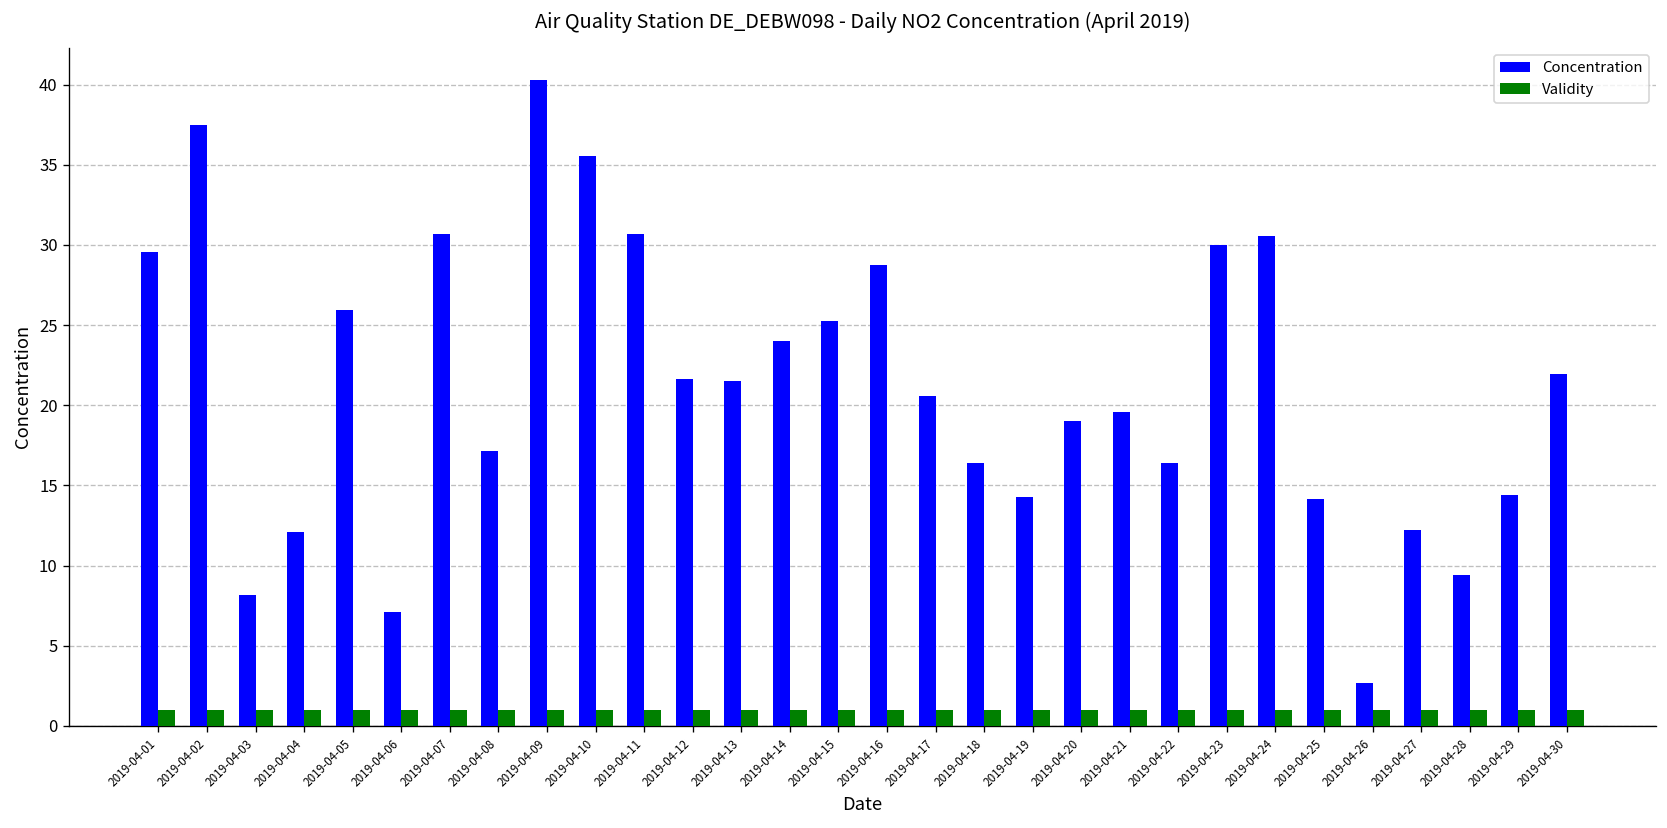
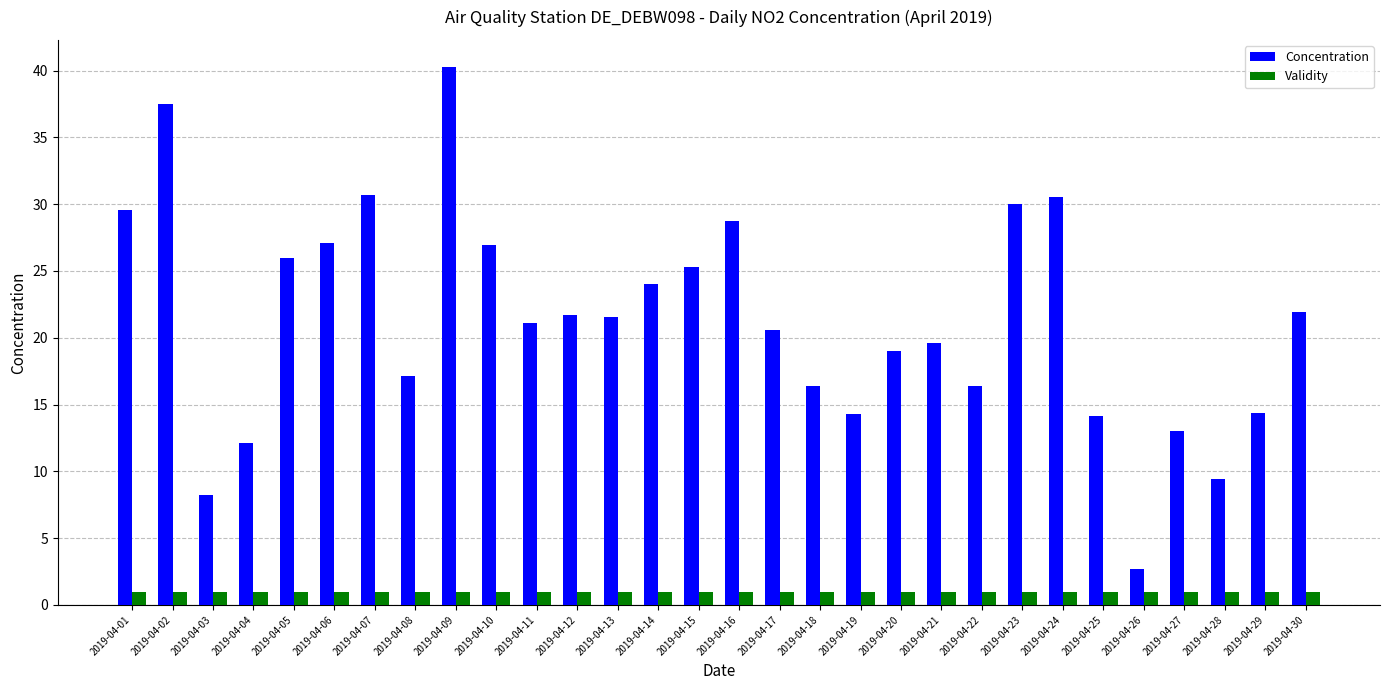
  {
    "Concentration": {
      "2019-04-01": 29.6,
      "2019-04-02": 37.5,
      "2019-04-03": 8.2,
      "2019-04-04": 12.1,
      "2019-04-05": 26.0,
-     "2019-04-06": 7.1,
+     "2019-04-06": 27.1,
      "2019-04-07": 30.7,
      "2019-04-08": 17.2,
      "2019-04-09": 40.3,
-     "2019-04-10": 35.6,
-     "2019-04-11": 30.7,
+     "2019-04-10": 27.0,
+     "2019-04-11": 21.1,
      "2019-04-12": 21.7,
      "2019-04-13": 21.5,
      "2019-04-14": 24.0,
      "2019-04-15": 25.3,
      "2019-04-16": 28.8,
      "2019-04-17": 20.6,
      "2019-04-18": 16.4,
      "2019-04-19": 14.3,
      "2019-04-20": 19.0,
      "2019-04-21": 19.6,
      "2019-04-22": 16.4,
      "2019-04-23": 30.0,
      "2019-04-24": 30.6,
      "2019-04-25": 14.2,
      "2019-04-26": 2.7,
-     "2019-04-27": 12.2,
+     "2019-04-27": 13.0,
      "2019-04-28": 9.4,
      "2019-04-29": 14.4,
      "2019-04-30": 21.9
    },
    "Validity": {
      "2019-04-01": 1.0,
      "2019-04-02": 1.0,
      "2019-04-03": 1.0,
      "2019-04-04": 1.0,
      "2019-04-05": 1.0,
      "2019-04-06": 1.0,
      "2019-04-07": 1.0,
      "2019-04-08": 1.0,
      "2019-04-09": 1.0,
      "2019-04-10": 1.0,
      "2019-04-11": 1.0,
      "2019-04-12": 1.0,
      "2019-04-13": 1.0,
      "2019-04-14": 1.0,
      "2019-04-15": 1.0,
      "2019-04-16": 1.0,
      "2019-04-17": 1.0,
      "2019-04-18": 1.0,
      "2019-04-19": 1.0,
      "2019-04-20": 1.0,
      "2019-04-21": 1.0,
      "2019-04-22": 1.0,
      "2019-04-23": 1.0,
      "2019-04-24": 1.0,
      "2019-04-25": 1.0,
      "2019-04-26": 1.0,
      "2019-04-27": 1.0,
      "2019-04-28": 1.0,
      "2019-04-29": 1.0,
      "2019-04-30": 1.0
    }
  }
